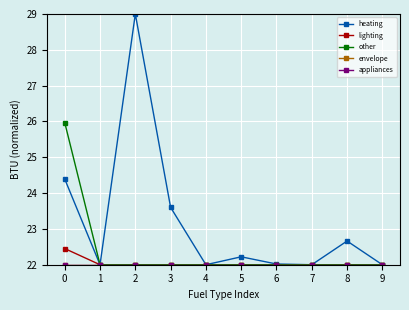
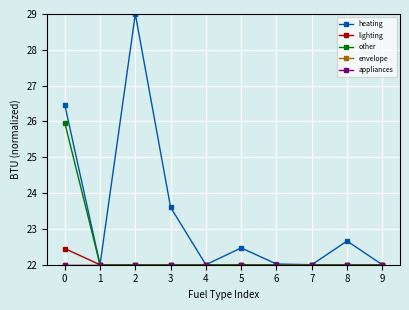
  {
    "heating": {
-     "0": 24.4,
+     "0": 26.5,
      "2": 29.0,
      "3": 23.6,
-     "5": 22.2,
+     "5": 22.5,
      "8": 22.7
    },
    "lighting": {
      "0": 22.5
    },
    "other": {
      "0": 26.0
    },
    "appliances": {
      "0": 22.0
    }
  }
